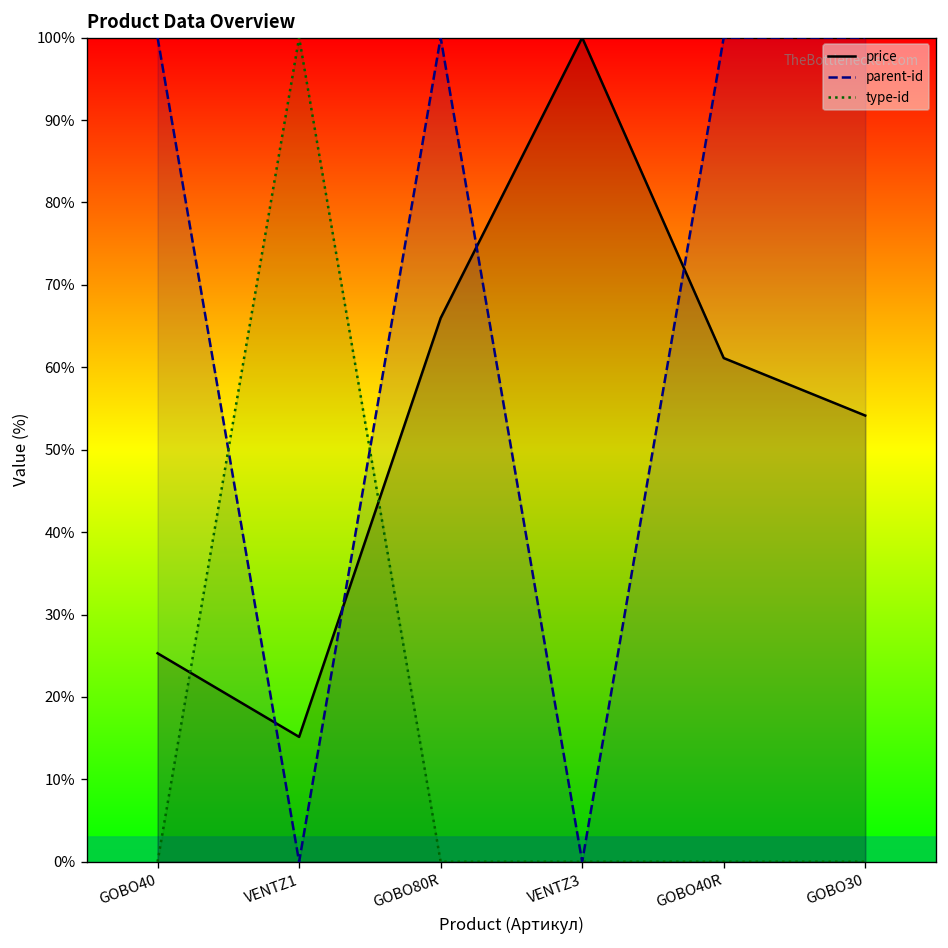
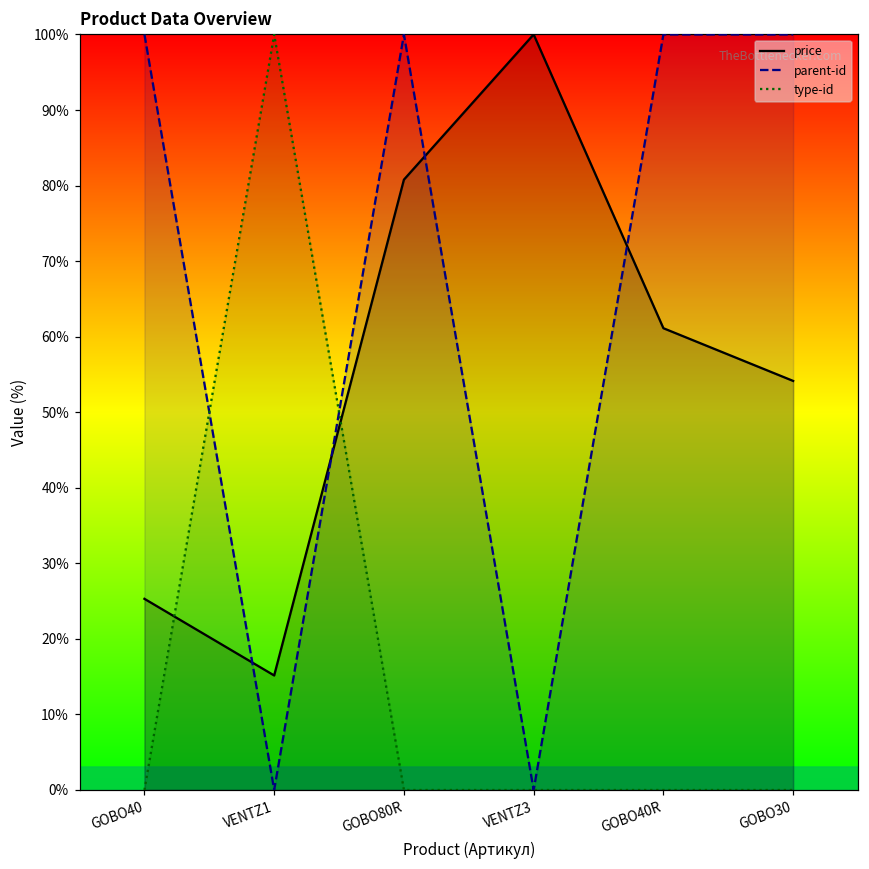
  {
    "price": {
      "GOBO40": "25%",
      "VENTZ1": "15%",
-     "GOBO80R": "66%",
+     "GOBO80R": "81%",
      "VENTZ3": "100%",
      "GOBO40R": "61%",
      "GOBO30": "54%"
    },
    "parent-id": {
      "GOBO40": "100%",
      "GOBO80R": "100%",
      "GOBO40R": "100%",
      "GOBO30": "100%"
    },
    "type-id": {
      "VENTZ1": "100%"
    }
  }
